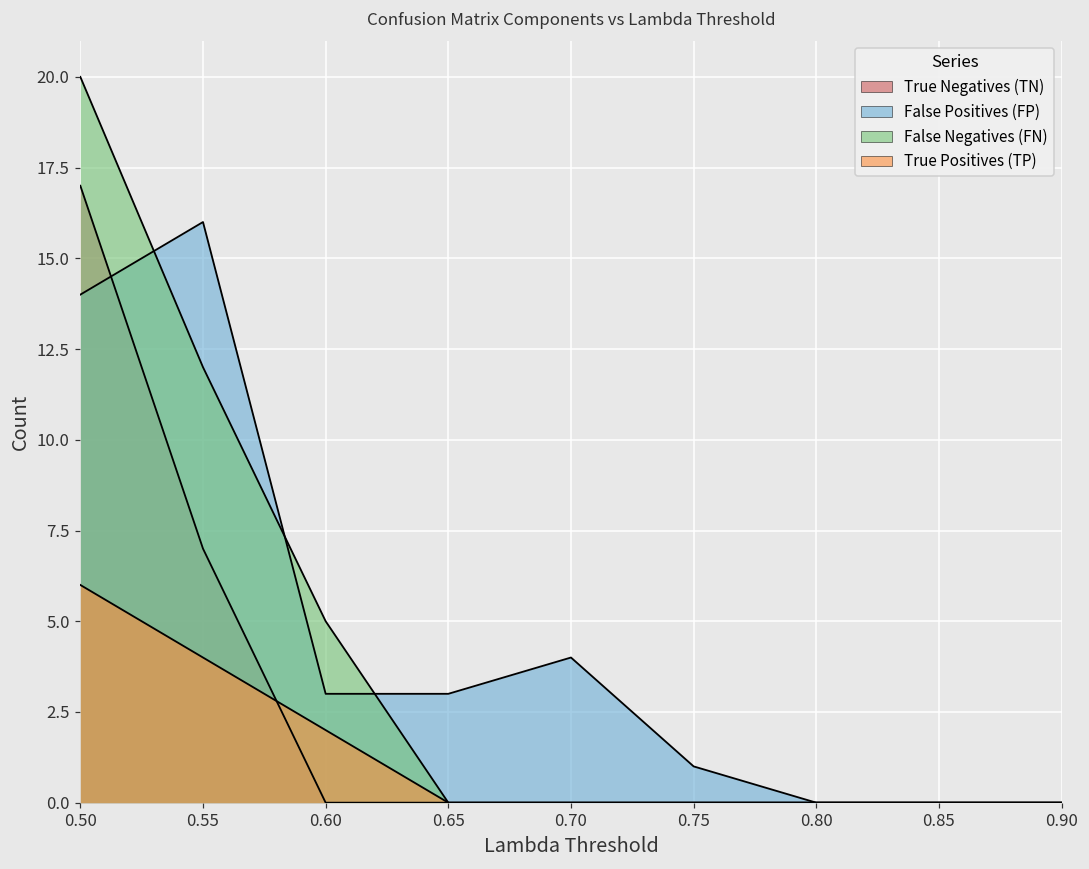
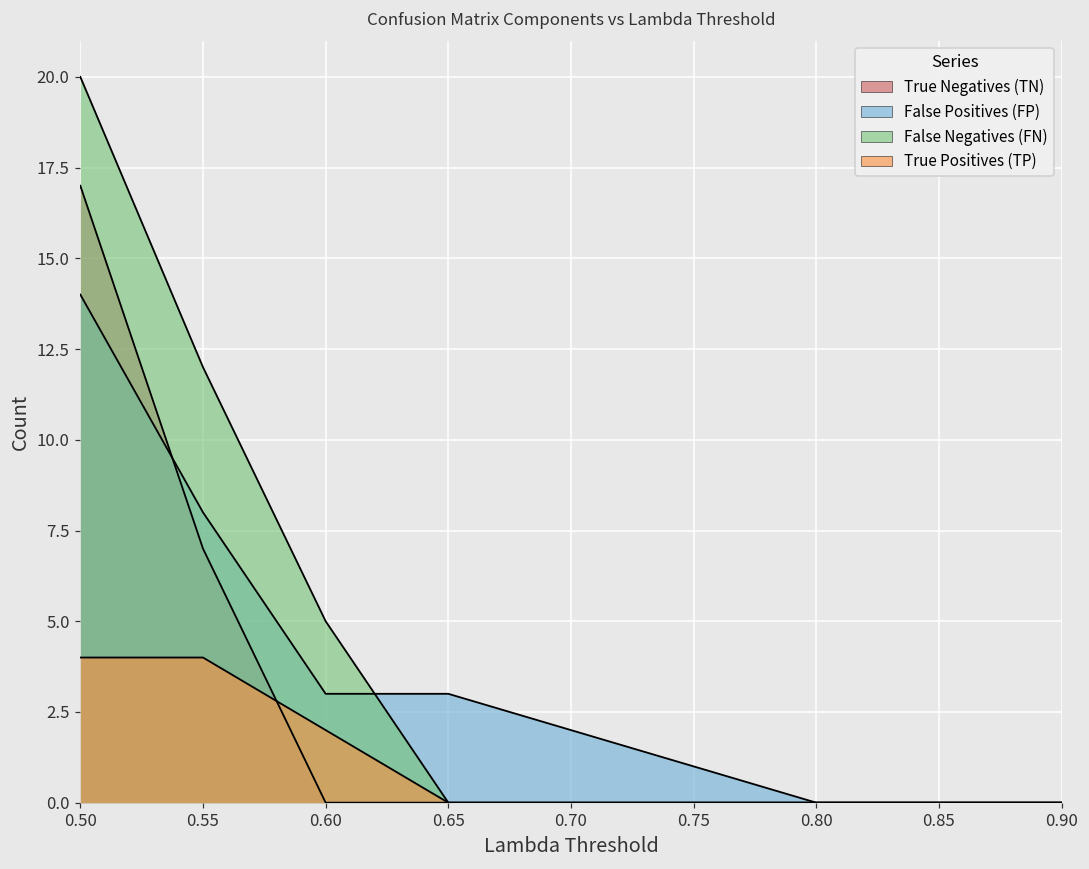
  {
    "True Negatives (TN)": {
      "0.50": 17,
      "0.55": 7,
      "0.60": 0
    },
    "False Positives (FP)": {
      "0.50": 14,
-     "0.55": 16,
+     "0.55": 8,
      "0.60": 3,
      "0.65": 3,
-     "0.70": 4,
+     "0.70": 2,
      "0.75": 1
    },
    "False Negatives (FN)": {
      "0.50": 20,
      "0.55": 12,
      "0.60": 5
    },
    "True Positives (TP)": {
-     "0.50": 6,
+     "0.50": 4,
      "0.55": 4,
      "0.60": 2
    }
  }
